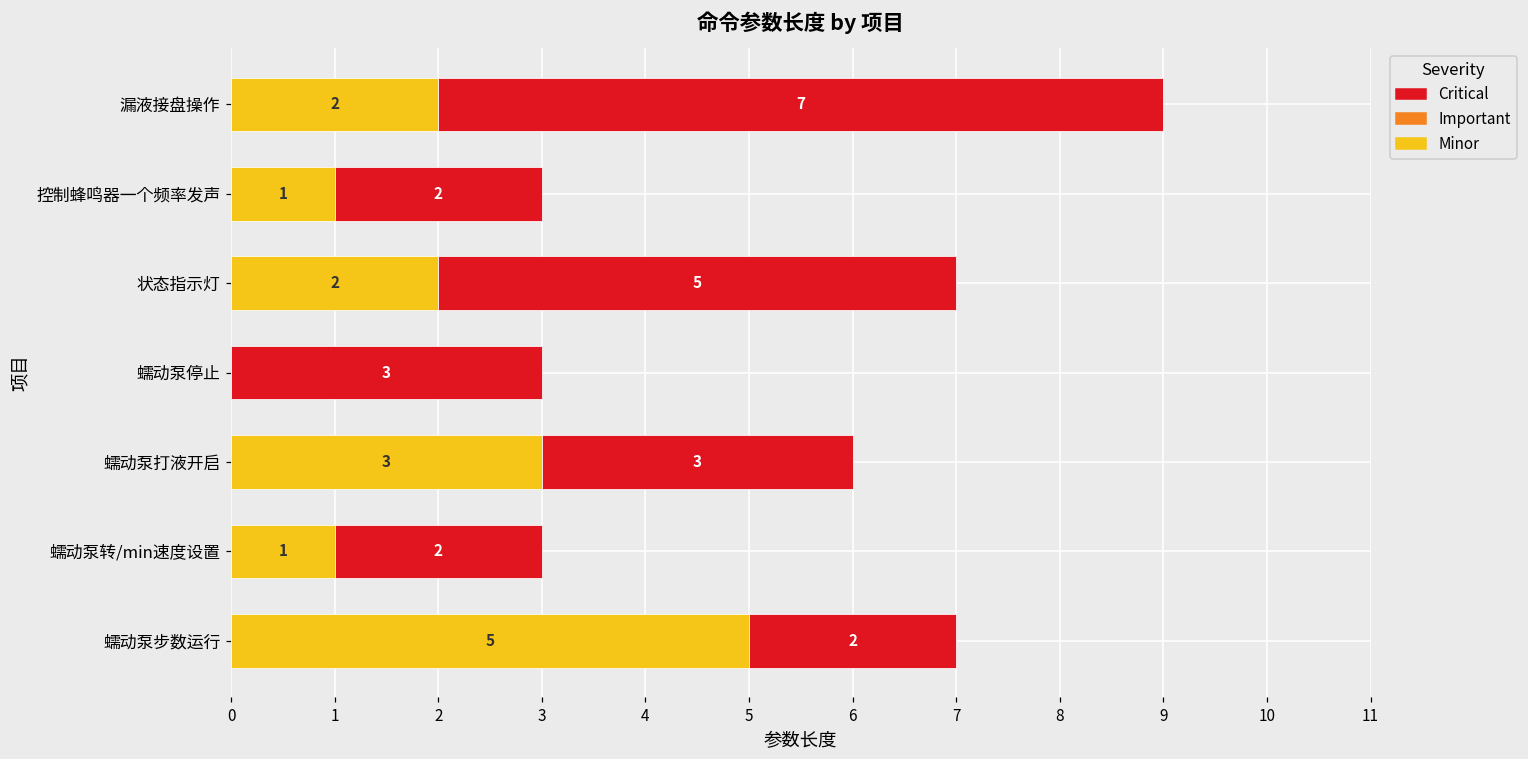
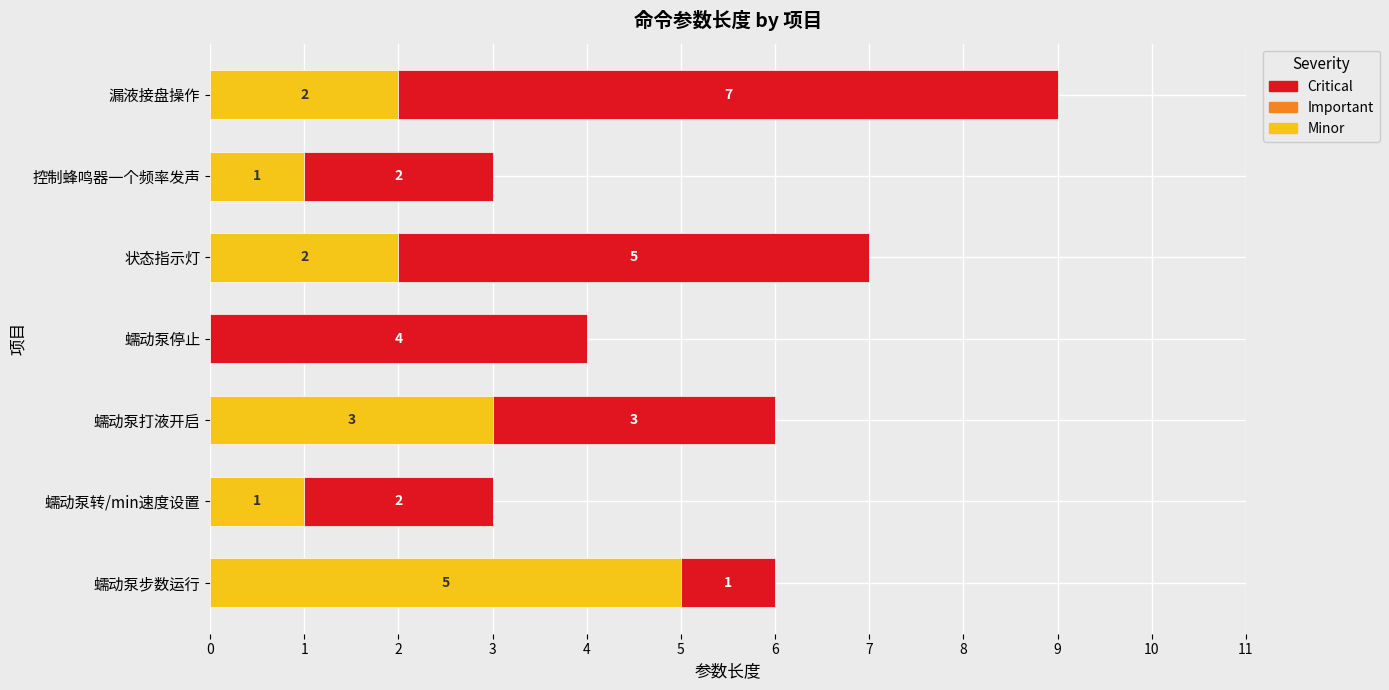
  {
    "Important": {
      "漏液接盘操作": 2,
      "控制蜂鸣器一个频率发声": 1,
      "状态指示灯": 2,
      "蠕动泵打液开启": 3,
      "蠕动泵转/min速度设置": 1,
      "蠕动泵步数运行": 5
    },
    "Critical": {
      "漏液接盘操作": 7,
      "控制蜂鸣器一个频率发声": 2,
      "状态指示灯": 5,
-     "蠕动泵停止": 3,
+     "蠕动泵停止": 4,
      "蠕动泵打液开启": 3,
      "蠕动泵转/min速度设置": 2,
-     "蠕动泵步数运行": 2
+     "蠕动泵步数运行": 1
    }
  }
